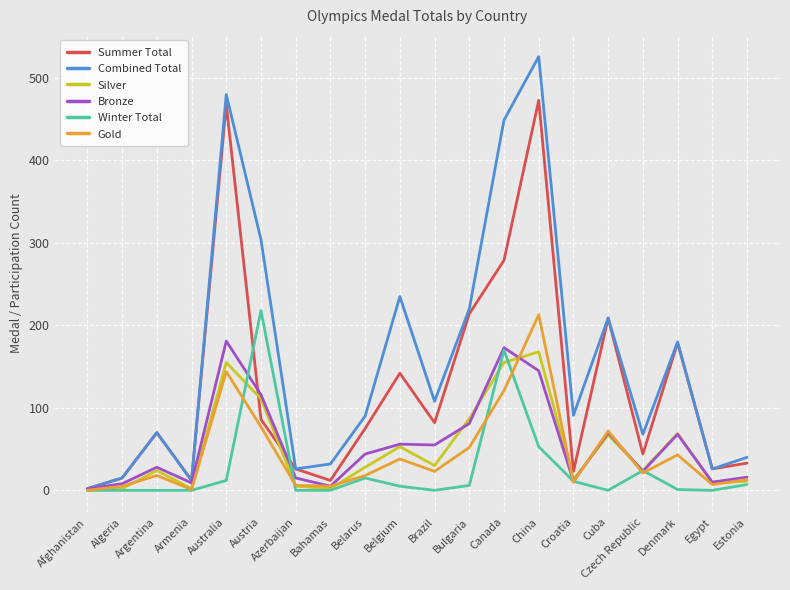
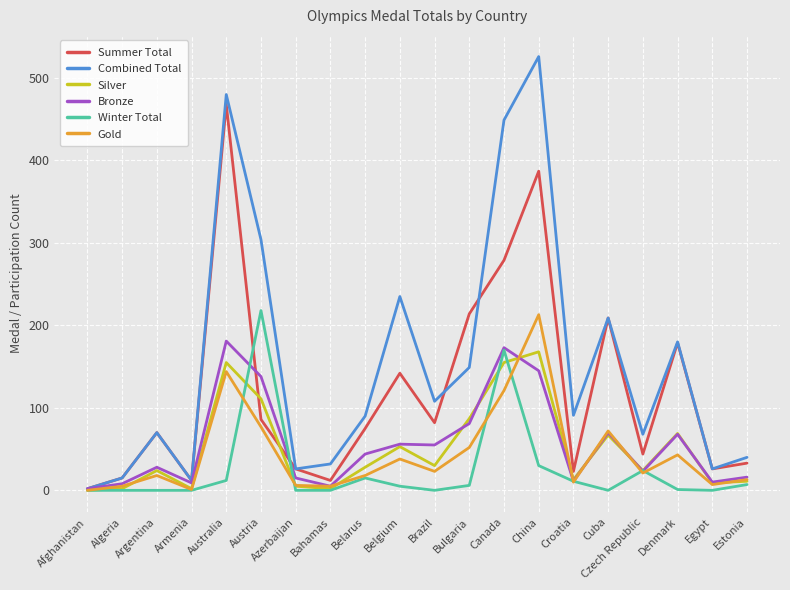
  {
    "Summer Total": {
      "Australia": 470,
      "Austria": 90,
      "Bahamas": 10,
      "Belarus": 80,
      "Belgium": 140,
      "Brazil": 80,
      "Bulgaria": 210,
      "Canada": 280,
-     "China": 470,
+     "China": 390,
      "Croatia": 20,
      "Czech Republic": 40,
      "Estonia": 30
    },
    "Combined Total": {
      "Australia": 480,
      "Austria": 300,
      "Bahamas": 30,
      "Belarus": 90,
      "Belgium": 240,
      "Brazil": 110,
-     "Bulgaria": 220,
+     "Bulgaria": 150,
      "Canada": 450,
      "China": 530,
      "Croatia": 90,
      "Czech Republic": 70,
      "Estonia": 40
    },
    "Bronze": {
      "Argentina": 30,
      "Australia": 180,
-     "Austria": 120,
+     "Austria": 140,
      "Azerbaijan": 20,
      "Belarus": 40,
      "Brazil": 60,
      "Bulgaria": 80,
      "China": 150
    },
    "Winter Total": {
      "Argentina": 0,
      "Australia": 10,
      "Austria": 220,
      "Azerbaijan": 0,
      "Belgium": 10,
      "Brazil": 0,
      "Bulgaria": 10,
-     "China": 50,
+     "China": 30,
      "Cuba": 0,
      "Denmark": 0,
      "Egypt": 0,
      "Estonia": 10
    }
  }
